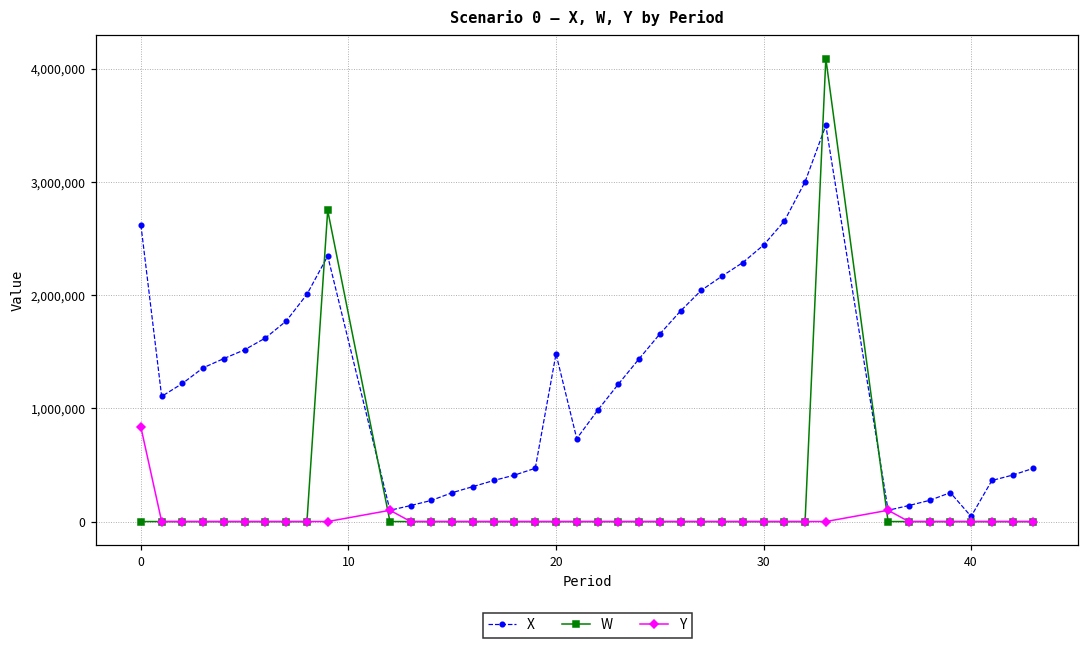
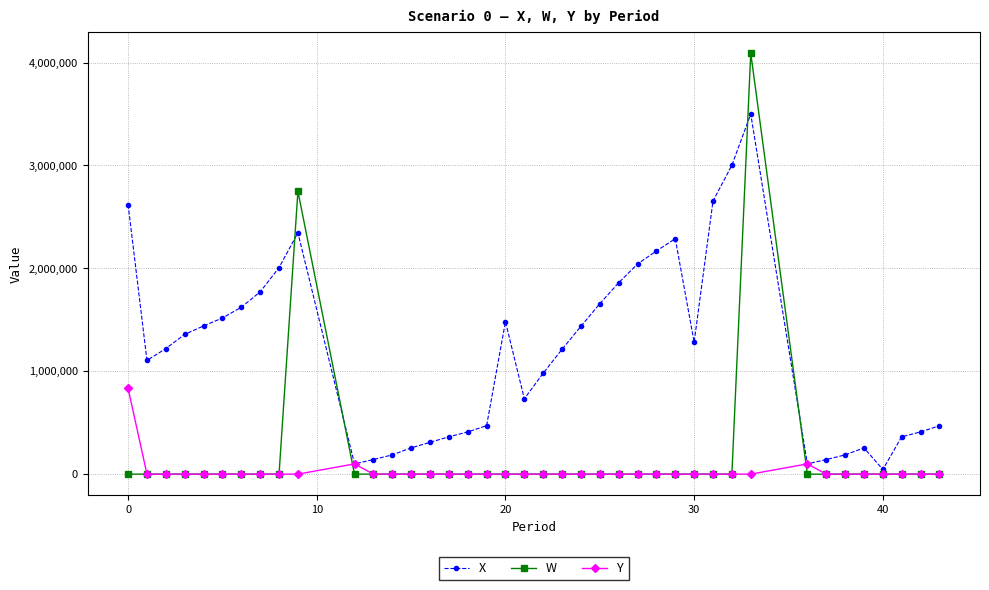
  {
    "X": {
      "0": "2,620,000",
      "20": "1,480,000",
-     "30": "2,440,000",
+     "30": "1,280,000",
      "40": "50,000"
    },
    "W": {
      "0": "0"
    },
    "Y": {
      "0": "830,000"
    }
  }
